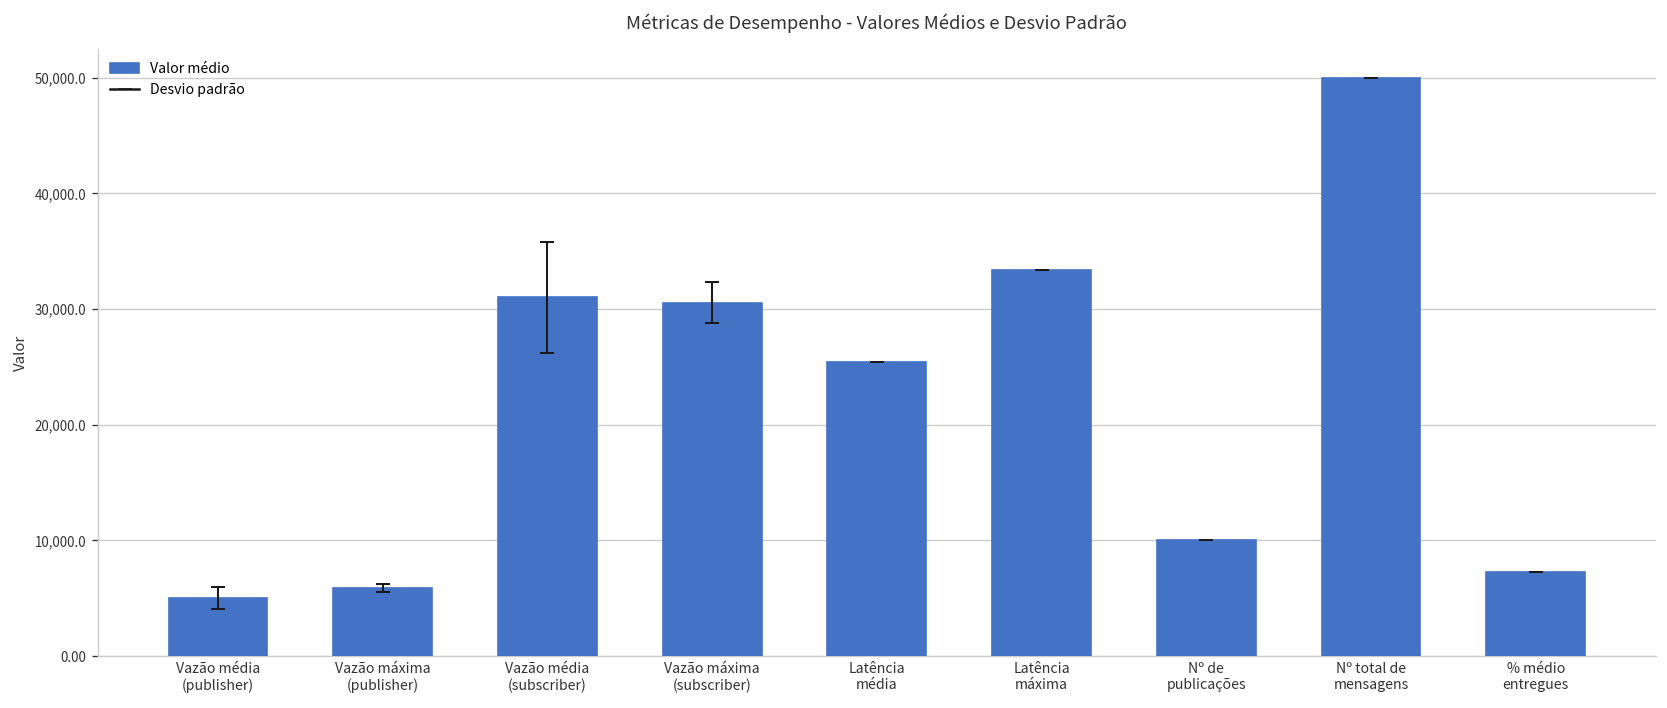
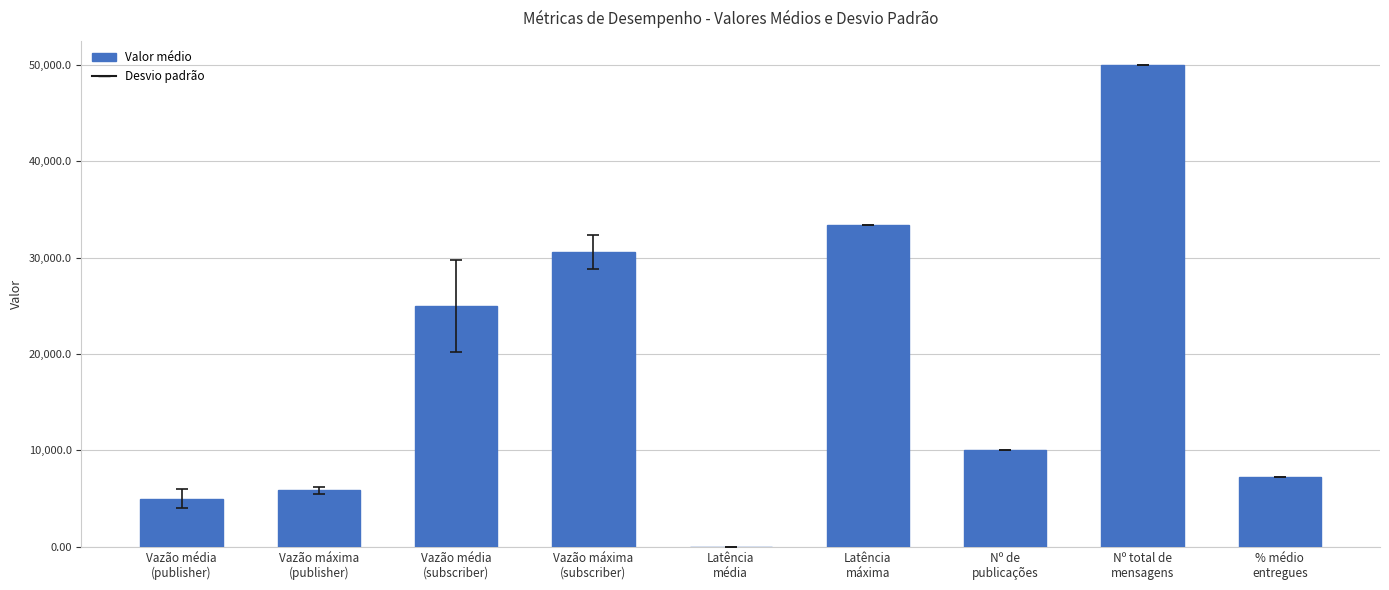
  {
    "Valor médio": {
      "Vazão média (publisher)": "5,000",
      "Vazão máxima (publisher)": "6,000",
-     "Vazão média (subscriber)": "31,000",
+     "Vazão média (subscriber)": "25,000",
      "Vazão máxima (subscriber)": "31,000",
-     "Latência média": "25,000",
+     "Latência média": "0",
      "Latência máxima": "33,000",
      "Nº de publicações": "10,000",
      "Nº total de mensagens": "50,000",
      "% médio entregues": "7,000"
    }
  }
